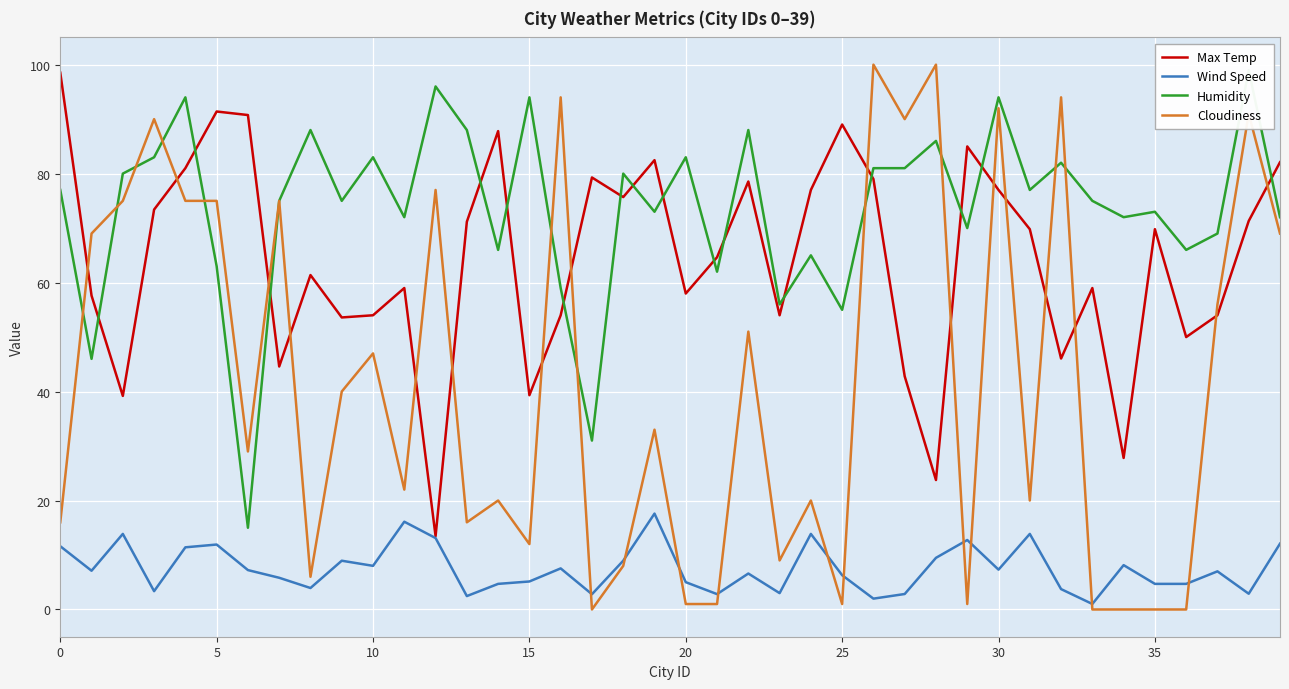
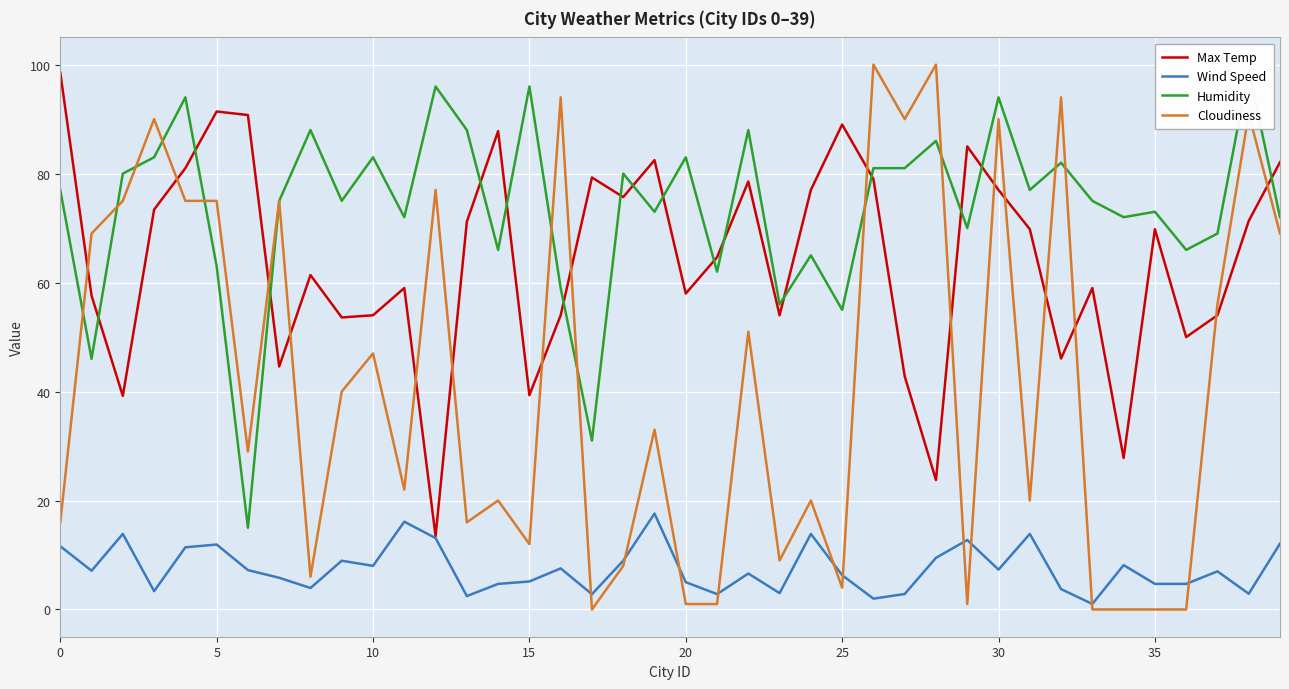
  {
    "Max Temp": {
      "0": 99,
      "5": 91,
      "10": 54,
      "15": 39,
      "20": 58,
      "25": 89,
      "30": 77,
      "35": 70
    },
    "Wind Speed": {
      "0": 12,
      "5": 12,
      "10": 8,
      "15": 5,
      "20": 5,
      "25": 6,
      "30": 7,
      "35": 5
    },
    "Humidity": {
      "0": 77,
      "5": 63,
      "10": 83,
-     "15": 94,
+     "15": 96,
      "20": 83,
      "25": 55,
      "30": 94,
      "35": 73
    },
    "Cloudiness": {
      "0": 16,
      "5": 75,
      "10": 47,
      "15": 12,
      "20": 1,
-     "25": 1,
-     "30": 92,
+     "25": 4,
+     "30": 90,
      "35": 0
    }
  }
